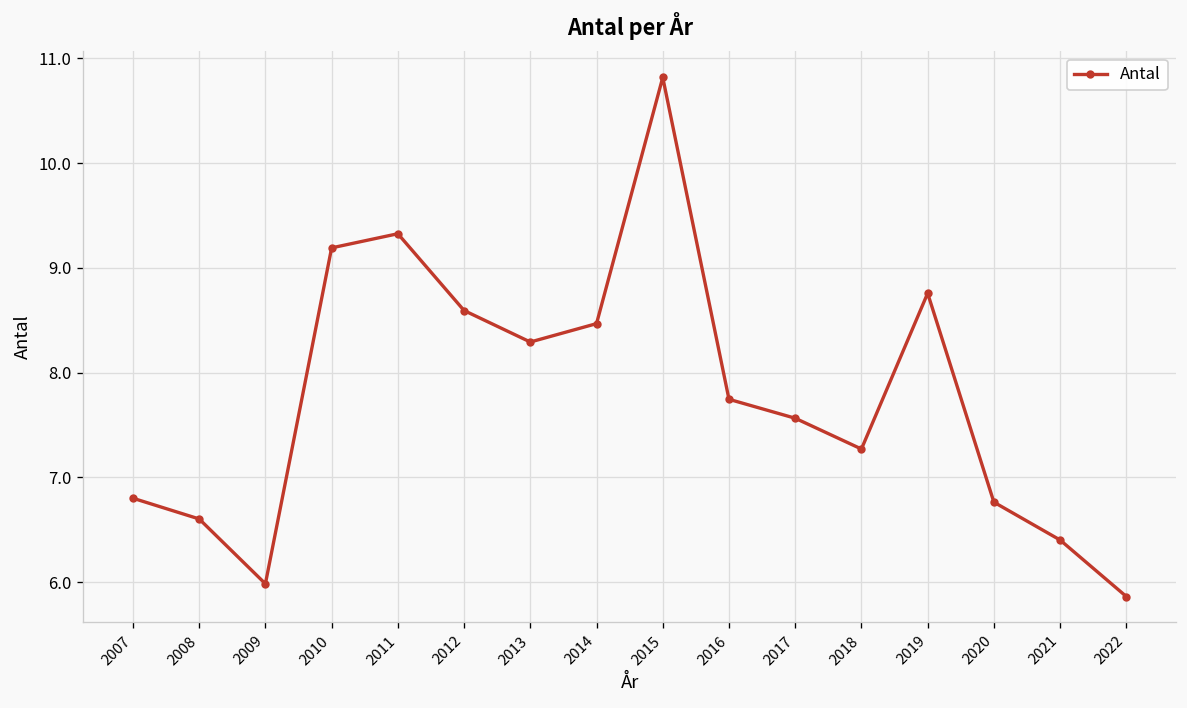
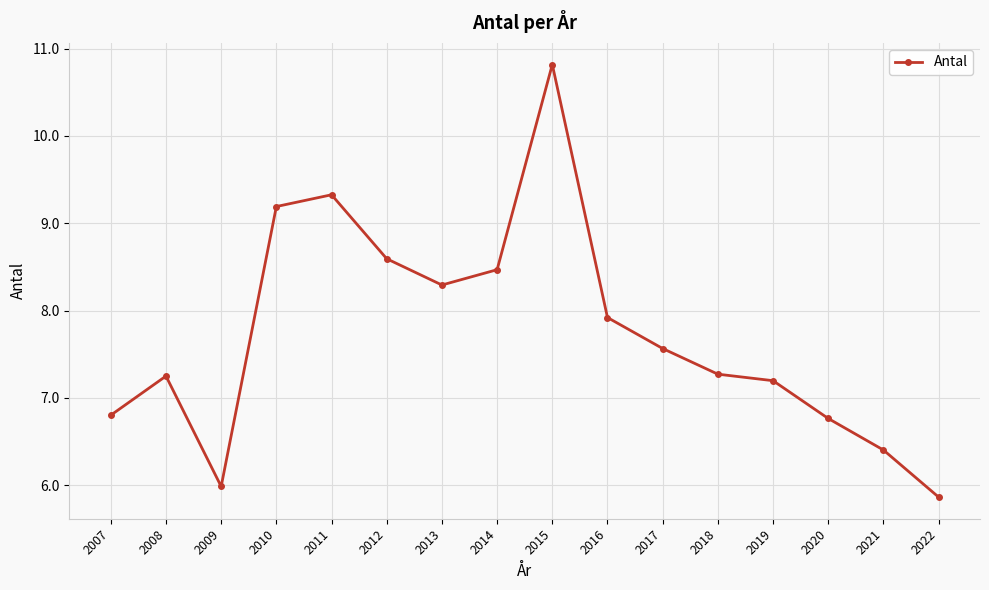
  {
    "2007": 6.8,
-   "2008": 6.6,
+   "2008": 7.2,
    "2009": 6.0,
    "2010": 9.2,
    "2011": 9.3,
    "2012": 8.6,
    "2013": 8.3,
    "2014": 8.5,
    "2015": 10.8,
-   "2016": 7.7,
+   "2016": 7.9,
    "2017": 7.6,
    "2018": 7.3,
-   "2019": 8.8,
+   "2019": 7.2,
    "2020": 6.8,
    "2021": 6.4,
    "2022": 5.9
  }
